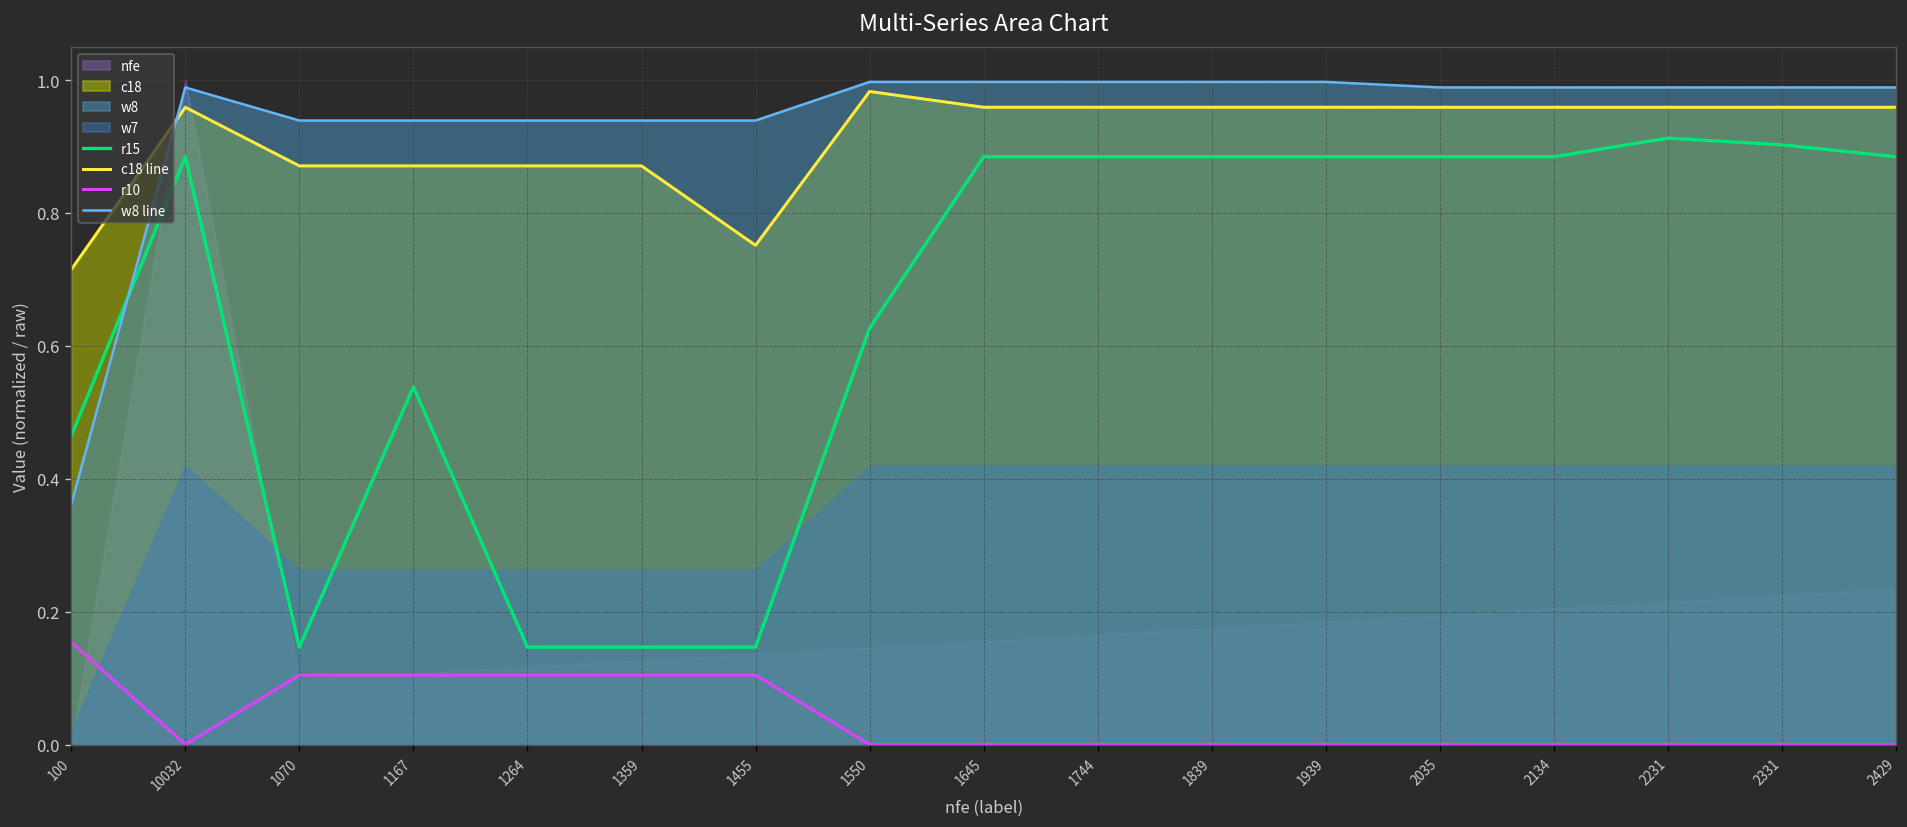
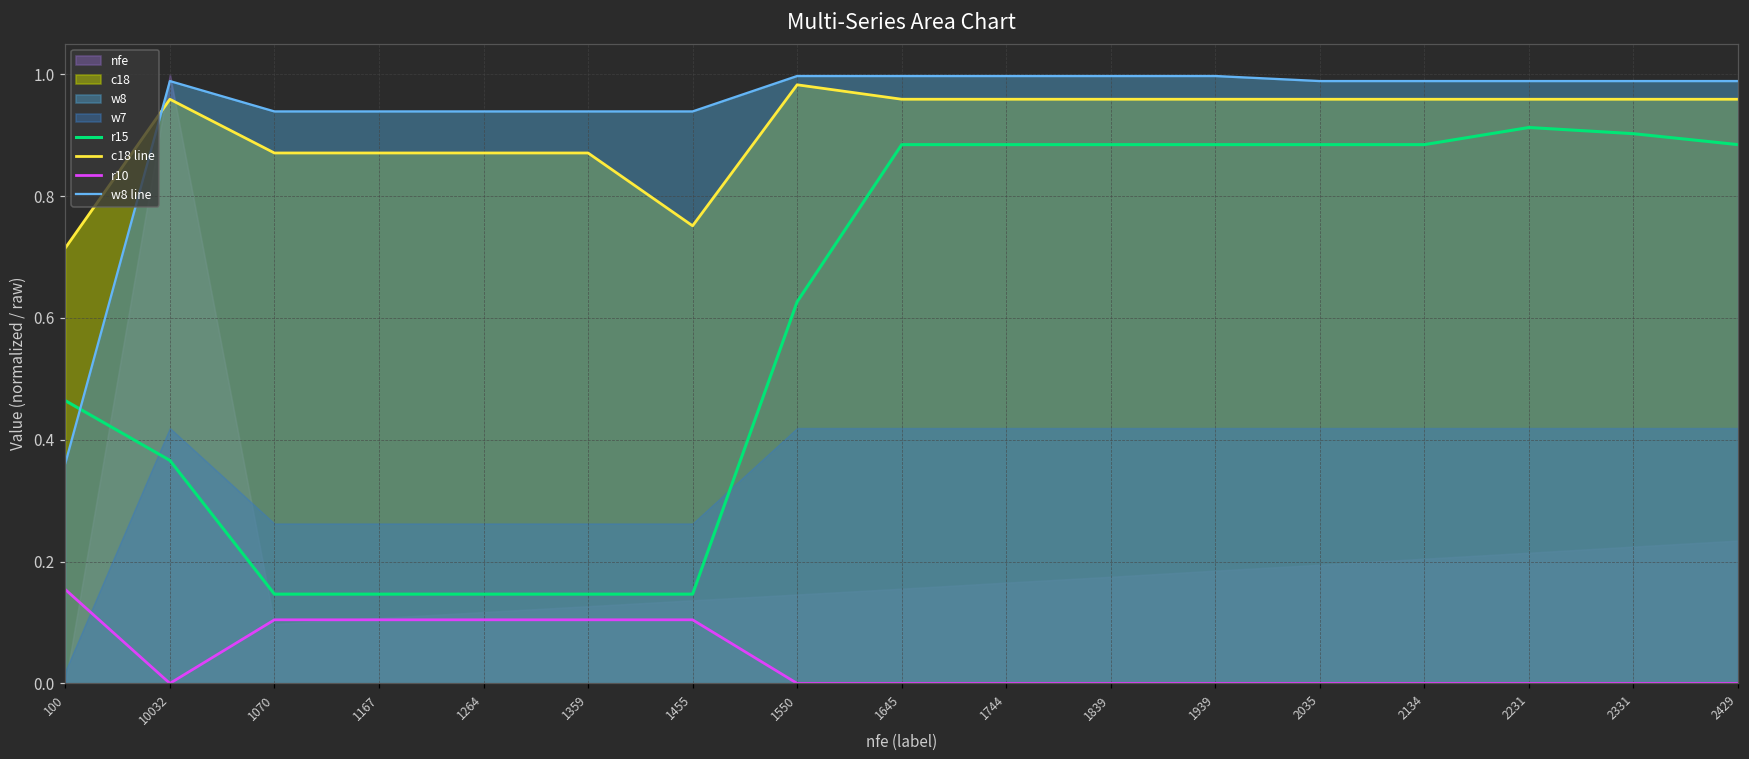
  {
    "r15": {
      "100": 0.46,
-     "10032": 0.88,
+     "10032": 0.37,
      "1070": 0.15,
-     "1167": 0.54,
+     "1167": 0.15,
      "1264": 0.15,
      "1359": 0.15,
      "1455": 0.15,
      "1550": 0.63,
      "1645": 0.88,
      "1744": 0.88,
      "1839": 0.88,
      "1939": 0.88,
      "2035": 0.88,
      "2134": 0.88,
      "2231": 0.91,
      "2331": 0.90,
      "2429": 0.88
    },
    "c18": {
      "100": 0.72,
      "10032": 0.96,
      "1070": 0.87,
      "1167": 0.87,
      "1264": 0.87,
      "1359": 0.87,
      "1455": 0.75,
      "1550": 0.98,
      "1645": 0.96,
      "1744": 0.96,
      "1839": 0.96,
      "1939": 0.96,
      "2035": 0.96,
      "2134": 0.96,
      "2231": 0.96,
      "2331": 0.96,
      "2429": 0.96
    },
    "r10": {
      "100": 0.15,
      "10032": 0.00,
      "1070": 0.10,
      "1264": 0.10,
      "1359": 0.10,
      "1455": 0.10,
      "1550": 0.00,
      "1645": 0.00,
      "1744": 0.00,
      "1839": 0.00,
      "1939": 0.00,
      "2035": 0.00,
      "2134": 0.00,
      "2231": 0.00,
      "2331": 0.00,
      "2429": 0.00
    }
  }
